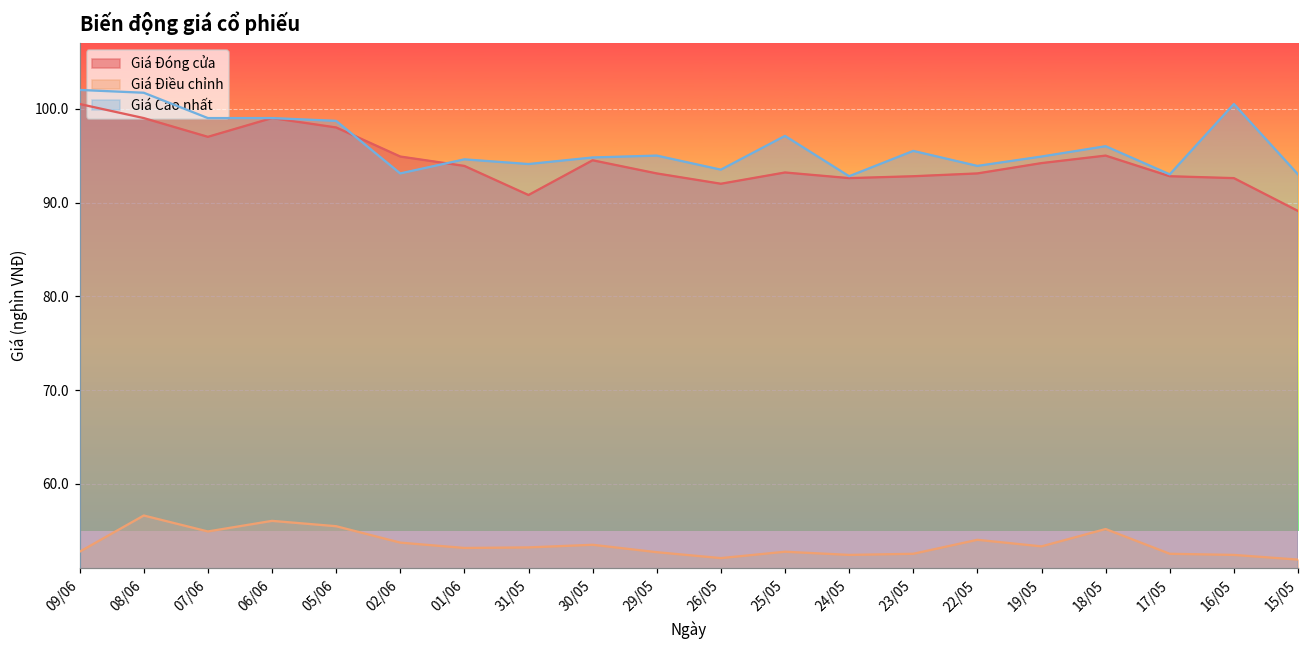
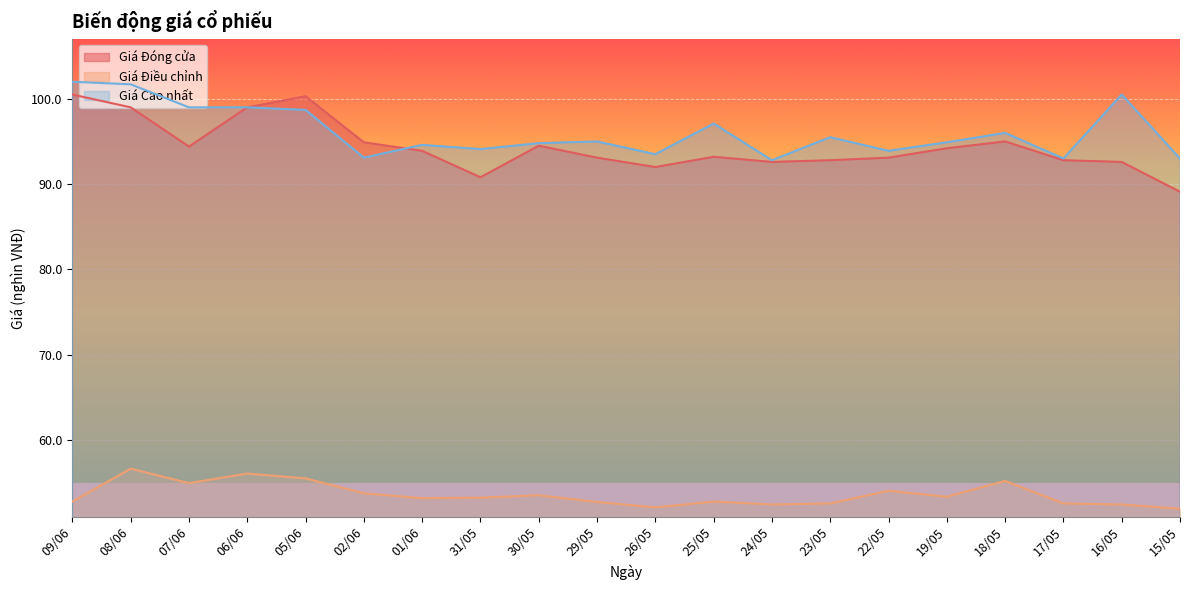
  {
    "Giá Đóng cửa": {
      "09/06": 101,
-     "07/06": 97,
-     "05/06": 98,
+     "07/06": 94,
+     "05/06": 100,
      "02/06": 95,
      "01/06": 94,
      "31/05": 91,
      "29/05": 93,
      "26/05": 92,
      "25/05": 93,
      "23/05": 93,
      "22/05": 93,
      "19/05": 94,
      "18/05": 95,
      "16/05": 93,
      "15/05": 89
    },
    "Giá Điều chỉnh": {
      "09/06": 53,
      "08/06": 57,
      "07/06": 55,
      "06/06": 56,
      "05/06": 56,
      "02/06": 54,
      "01/06": 53,
      "31/05": 53,
      "30/05": 54,
      "29/05": 53,
      "26/05": 52,
      "25/05": 53,
      "24/05": 52,
      "23/05": 53,
      "22/05": 54,
      "19/05": 53,
      "18/05": 55,
      "17/05": 53,
      "16/05": 52,
      "15/05": 52
    },
    "Giá Cao nhất": {
      "09/06": 102,
      "05/06": 99,
      "02/06": 93,
      "01/06": 95,
      "31/05": 94,
      "29/05": 95,
      "26/05": 94,
      "25/05": 97,
      "23/05": 96,
      "22/05": 94,
      "19/05": 95,
      "18/05": 96,
      "16/05": 101,
      "15/05": 93
    }
  }
